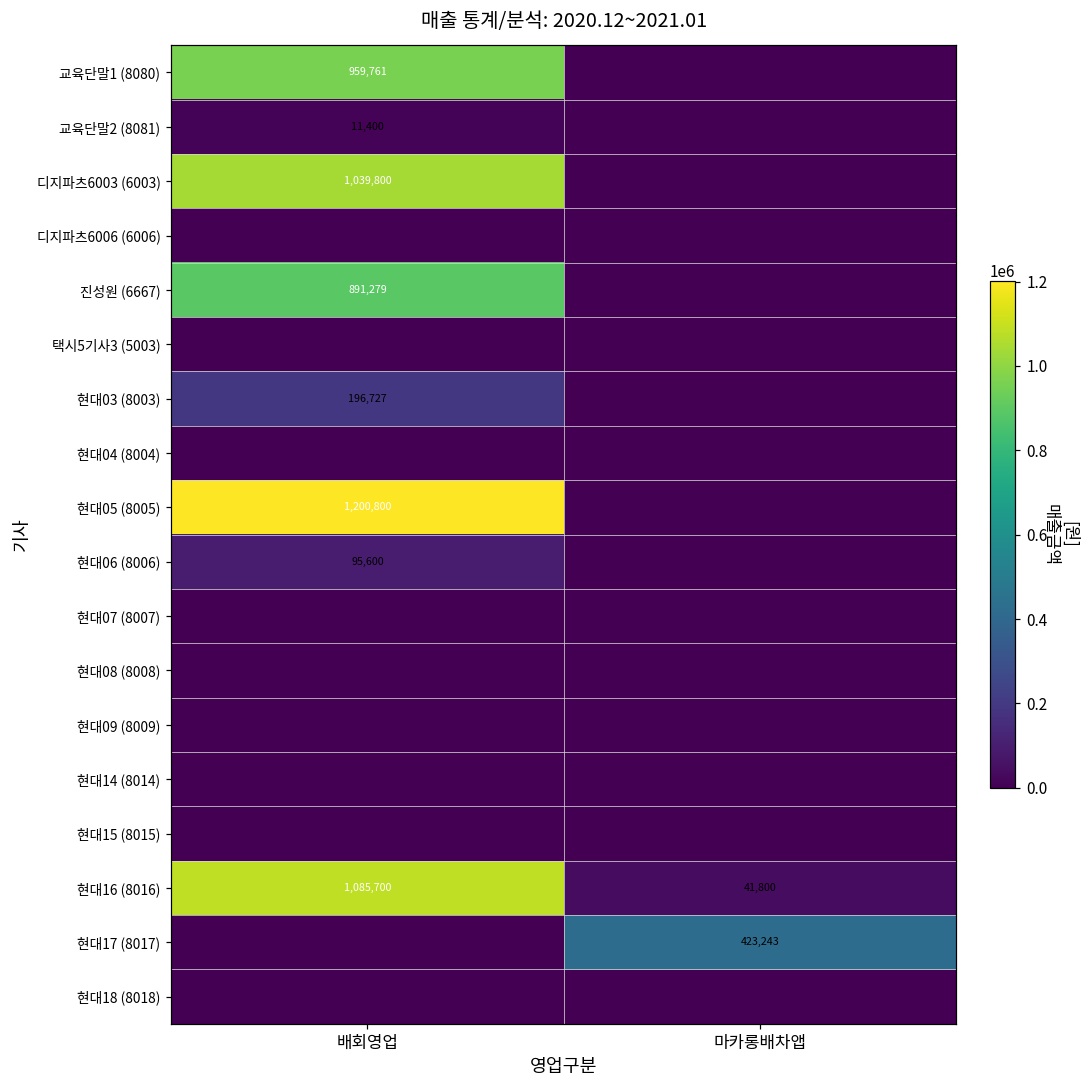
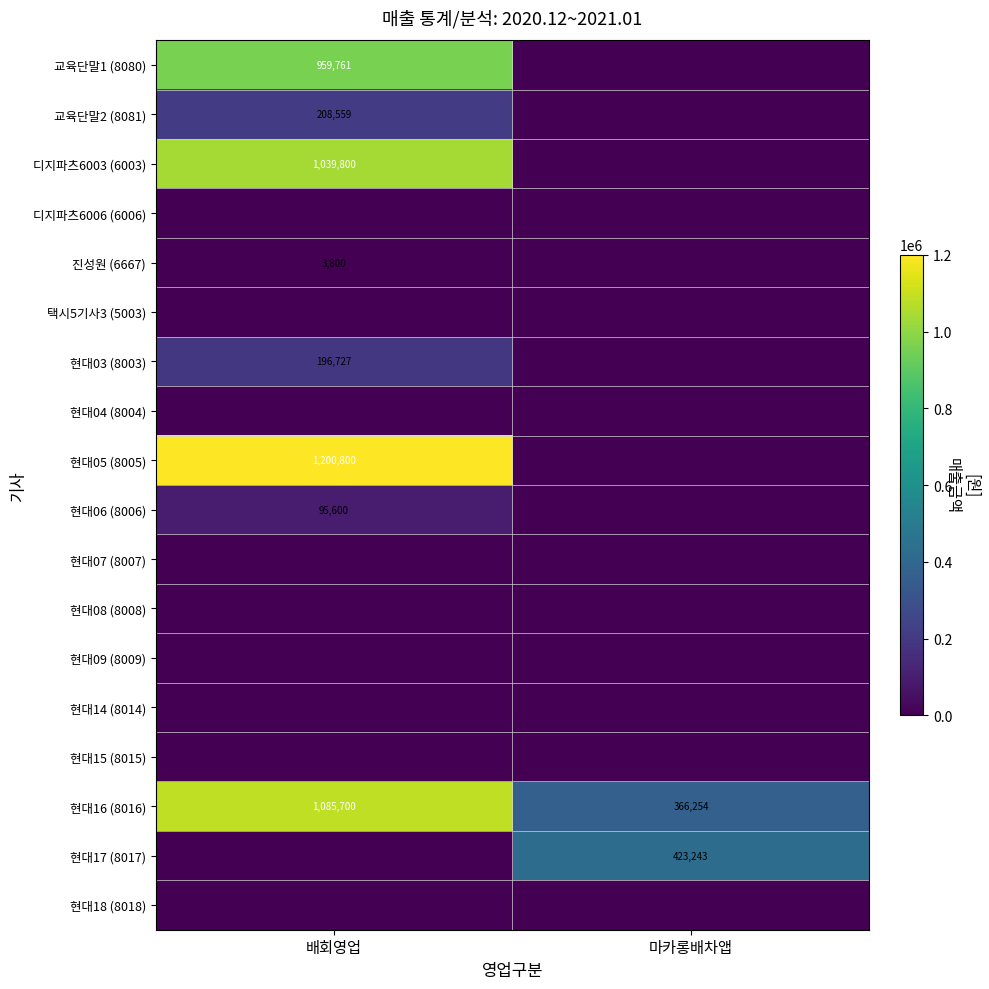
  {
    "교육단말1 (8080)": {
      "배회영업": "959,761"
    },
    "교육단말2 (8081)": {
-     "배회영업": "11,400"
+     "배회영업": "208,559"
    },
    "디지파츠6003 (6003)": {
      "배회영업": "1,039,800"
    },
    "진성원 (6667)": {
-     "배회영업": "891,279"
+     "배회영업": "3,800"
    },
    "현대03 (8003)": {
      "배회영업": "196,727"
    },
    "현대05 (8005)": {
      "배회영업": "1,200,800"
    },
    "현대06 (8006)": {
      "배회영업": "95,600"
    },
    "현대16 (8016)": {
      "배회영업": "1,085,700",
-     "마카롱배차앱": "41,800"
+     "마카롱배차앱": "366,254"
    },
    "현대17 (8017)": {
      "마카롱배차앱": "423,243"
    }
  }
